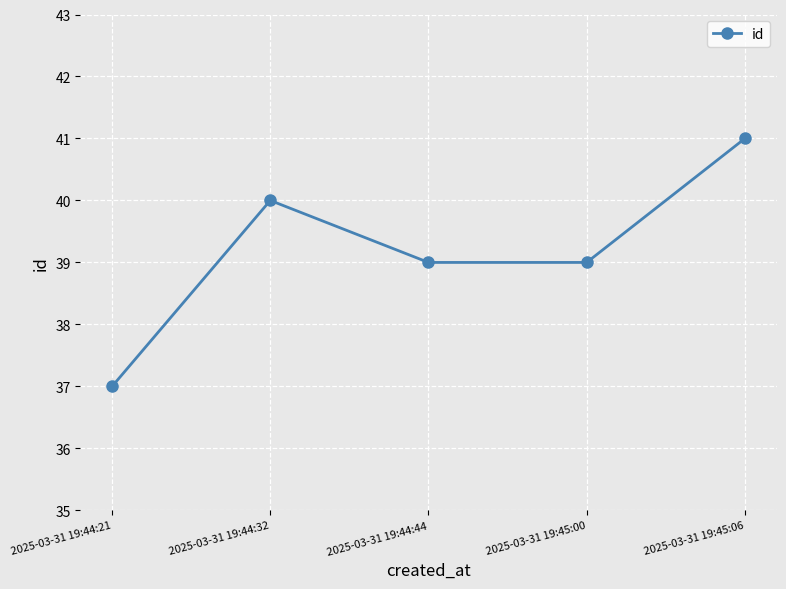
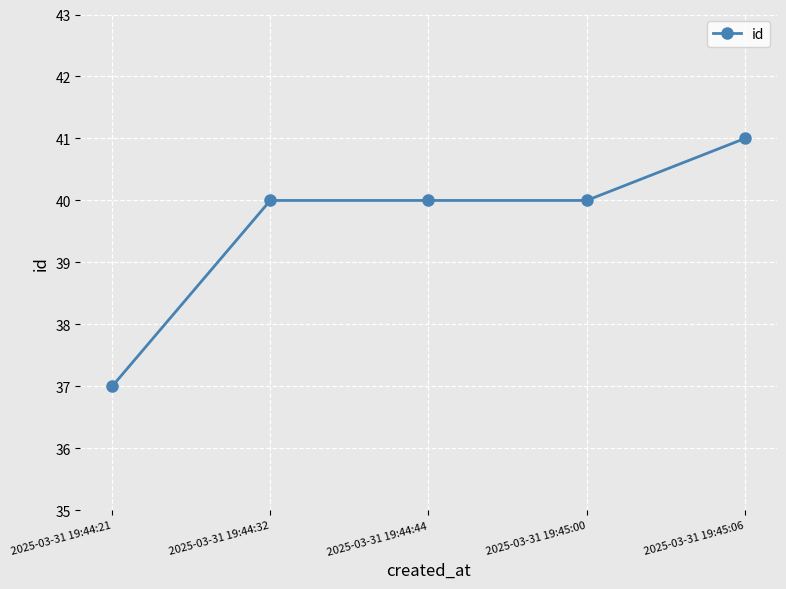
  {
    "2025-03-31 19:44:21": 37,
    "2025-03-31 19:44:32": 40,
-   "2025-03-31 19:44:44": 39,
-   "2025-03-31 19:45:00": 39,
+   "2025-03-31 19:44:44": 40,
+   "2025-03-31 19:45:00": 40,
    "2025-03-31 19:45:06": 41
  }
